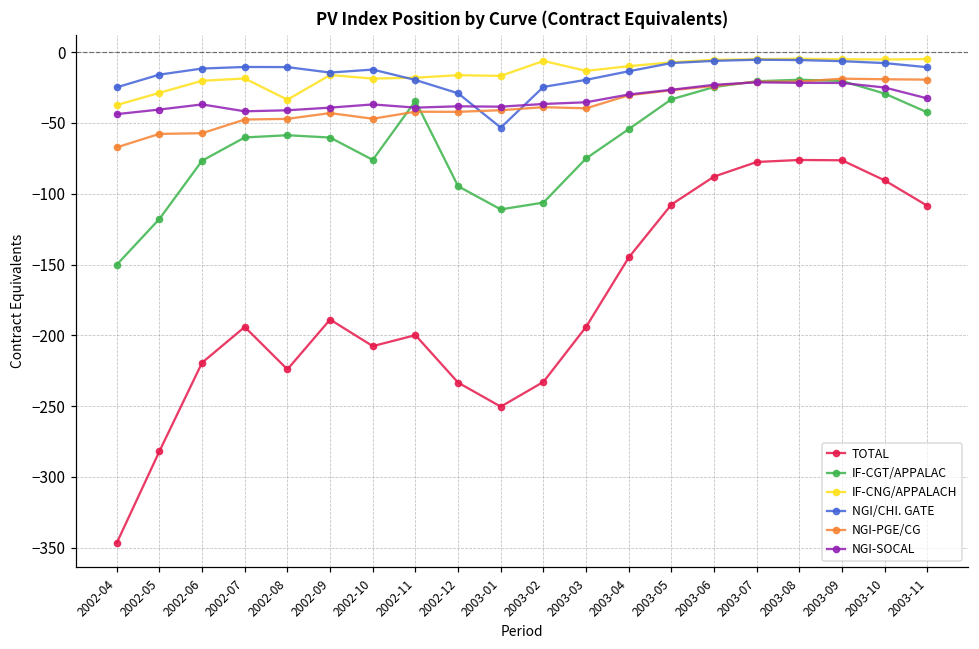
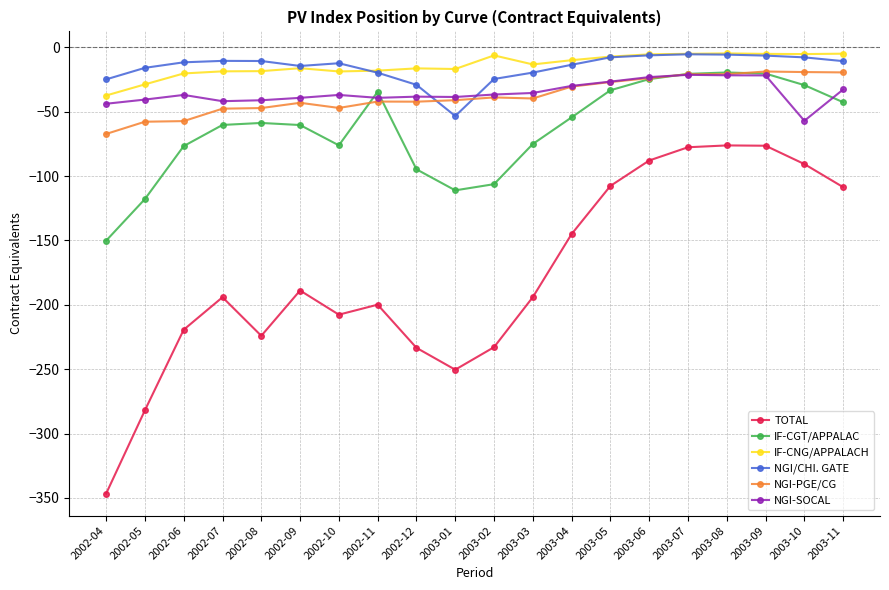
  {
    "TOTAL": {
      "2002-04": -347,
      "2002-05": -282,
      "2002-06": -219,
      "2002-07": -194,
      "2002-08": -224,
      "2002-09": -189,
      "2002-10": -208,
      "2002-11": -200,
      "2002-12": -233,
      "2003-01": -250,
      "2003-02": -233,
      "2003-03": -194,
      "2003-04": -145,
      "2003-05": -108,
      "2003-06": -88,
      "2003-07": -78,
      "2003-08": -76,
      "2003-09": -76,
      "2003-10": -91,
      "2003-11": -109
    },
    "IF-CGT/APPALAC": {
      "2002-04": -150,
      "2002-05": -118,
      "2002-06": -77,
      "2002-07": -60,
      "2002-08": -59,
      "2002-09": -60,
      "2002-10": -76,
      "2002-11": -34,
      "2002-12": -95,
      "2003-01": -111,
      "2003-02": -106,
      "2003-03": -75,
      "2003-04": -54,
      "2003-05": -33,
      "2003-10": -29,
      "2003-11": -43
    },
    "IF-CNG/APPALACH": {
      "2002-04": -37,
      "2002-05": -29,
      "2002-06": -20,
      "2002-07": -19,
-     "2002-08": -34,
+     "2002-08": -18,
      "2002-10": -19,
      "2002-12": -16,
      "2003-01": -17,
      "2003-02": -6,
      "2003-03": -13,
      "2003-04": -10,
      "2003-10": -5,
      "2003-11": -5
    },
    "NGI/CHI. GATE": {
      "2002-04": -25,
      "2002-05": -16,
      "2002-06": -12,
      "2002-07": -10,
      "2002-08": -11,
      "2002-10": -12,
      "2002-12": -29,
      "2003-01": -53,
      "2003-02": -25,
      "2003-03": -20,
      "2003-04": -13,
      "2003-10": -8,
      "2003-11": -11
    },
    "NGI-PGE/CG": {
      "2002-04": -67,
      "2002-05": -58,
      "2002-06": -57,
      "2002-07": -48,
      "2002-08": -47,
      "2002-09": -43,
      "2002-10": -47,
      "2002-11": -42,
      "2002-12": -42,
      "2003-01": -41,
      "2003-02": -39,
      "2003-03": -40,
      "2003-10": -19,
      "2003-11": -19
    },
    "NGI-SOCAL": {
      "2002-04": -44,
      "2002-05": -41,
      "2002-06": -37,
      "2002-07": -42,
      "2002-08": -41,
      "2002-09": -39,
      "2002-10": -37,
      "2002-11": -39,
      "2002-12": -38,
      "2003-01": -38,
      "2003-02": -37,
      "2003-03": -35,
-     "2003-10": -25,
+     "2003-10": -57,
      "2003-11": -33
    }
  }
